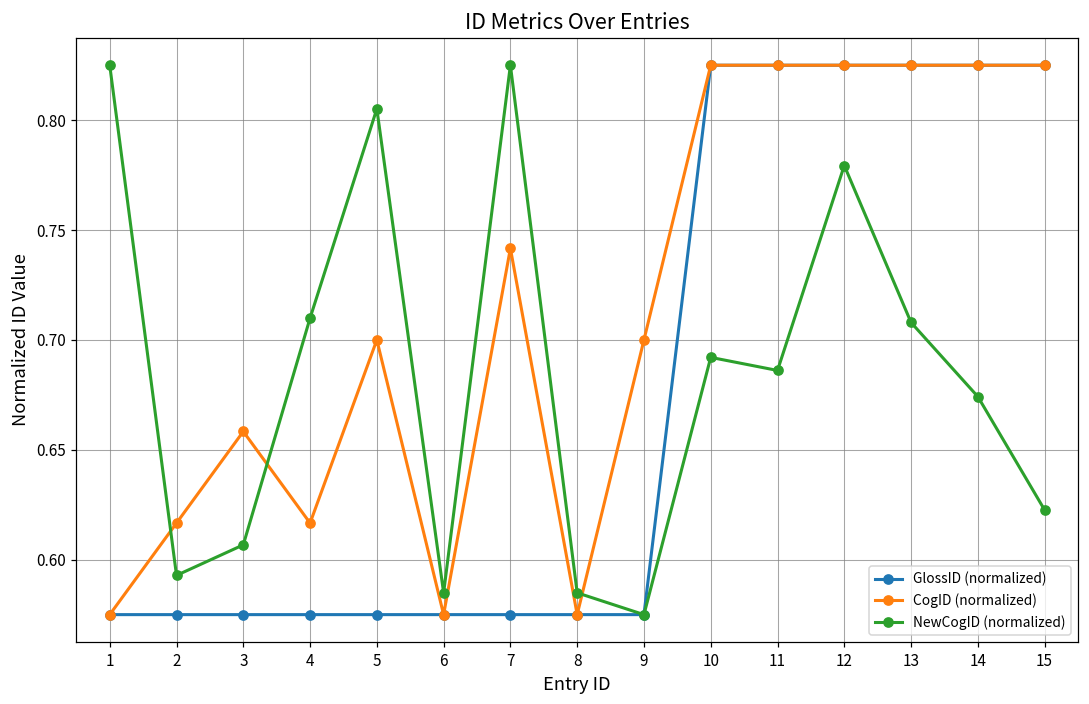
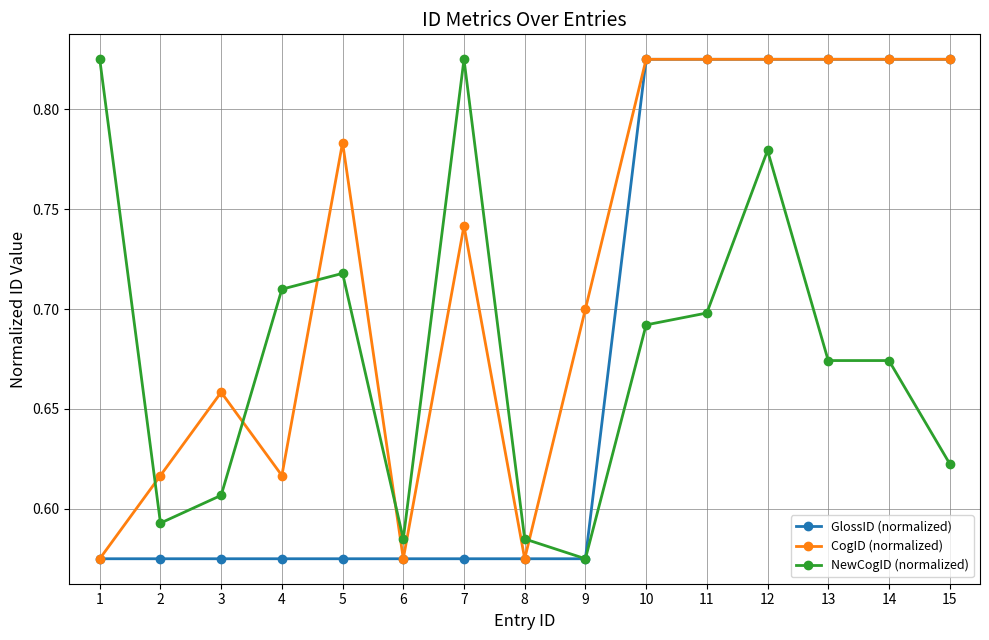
  {
    "GlossID (normalized)": {
      "2": 0.575,
      "3": 0.575,
      "4": 0.575,
      "5": 0.575,
      "7": 0.575
    },
    "CogID (normalized)": {
      "2": 0.617,
      "3": 0.658,
      "4": 0.617,
-     "5": 0.700,
+     "5": 0.783,
      "7": 0.742,
      "9": 0.700
    },
    "NewCogID (normalized)": {
      "1": 0.825,
      "2": 0.593,
      "3": 0.607,
      "4": 0.710,
-     "5": 0.805,
+     "5": 0.718,
      "6": 0.585,
      "7": 0.825,
      "8": 0.585,
      "10": 0.692,
-     "11": 0.686,
+     "11": 0.698,
      "12": 0.779,
-     "13": 0.708,
+     "13": 0.674,
      "14": 0.674,
      "15": 0.623
    }
  }
